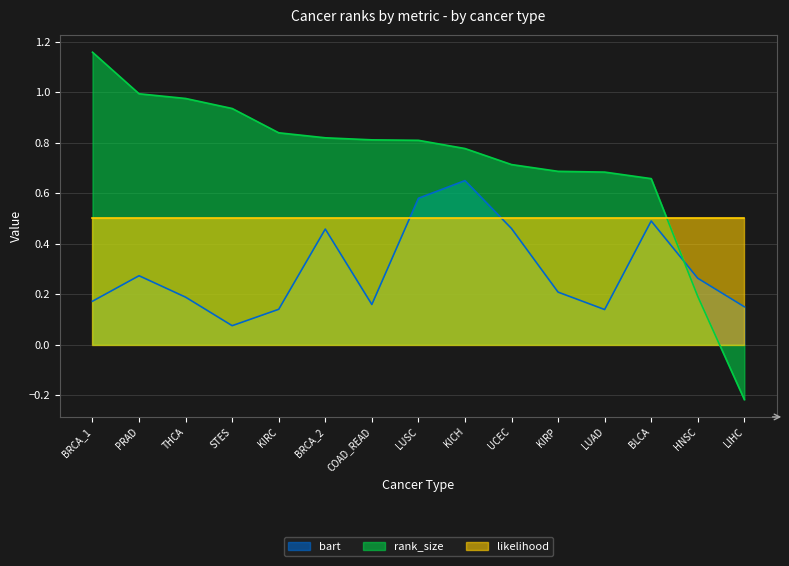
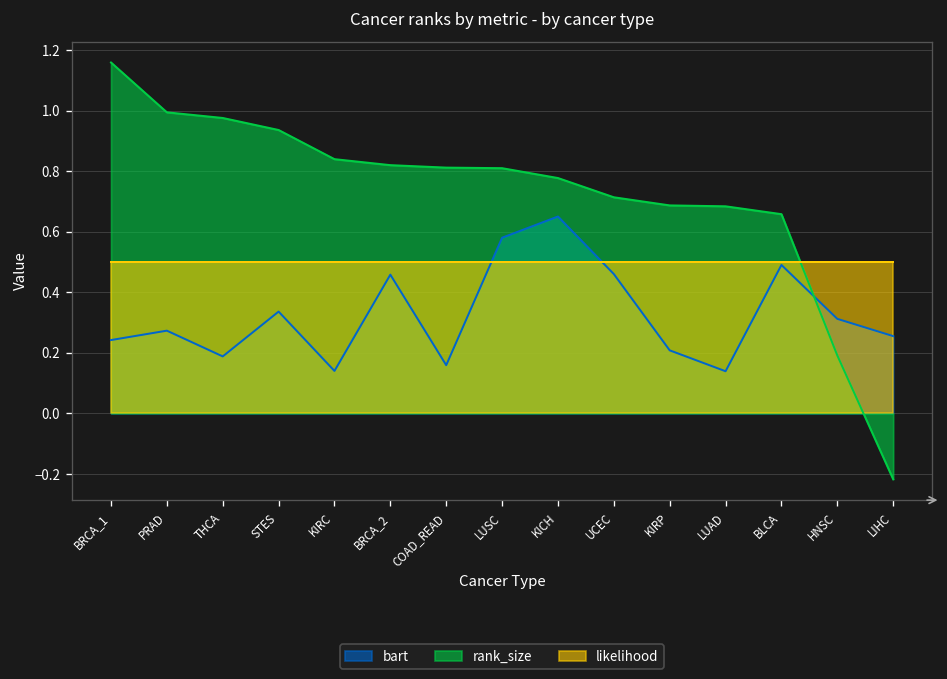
  {
    "bart": {
-     "BRCA_1": 0.17,
+     "BRCA_1": 0.24,
      "PRAD": 0.27,
      "THCA": 0.19,
-     "STES": 0.08,
+     "STES": 0.34,
      "KIRC": 0.14,
      "BRCA_2": 0.46,
      "COAD_READ": 0.16,
      "LUSC": 0.58,
      "KICH": 0.65,
      "UCEC": 0.46,
      "KIRP": 0.21,
      "LUAD": 0.14,
-     "HNSC": 0.26,
-     "LIHC": 0.15
+     "HNSC": 0.31,
+     "LIHC": 0.26
    },
    "likelihood": {
      "BRCA_1": 0.50,
      "PRAD": 0.50,
      "THCA": 0.50,
      "STES": 0.50,
      "KIRC": 0.50,
      "BRCA_2": 0.50,
      "COAD_READ": 0.50,
      "LUSC": 0.50,
      "KICH": 0.50,
      "UCEC": 0.50,
      "KIRP": 0.50,
      "LUAD": 0.50,
      "HNSC": 0.50,
      "LIHC": 0.50
    }
  }
